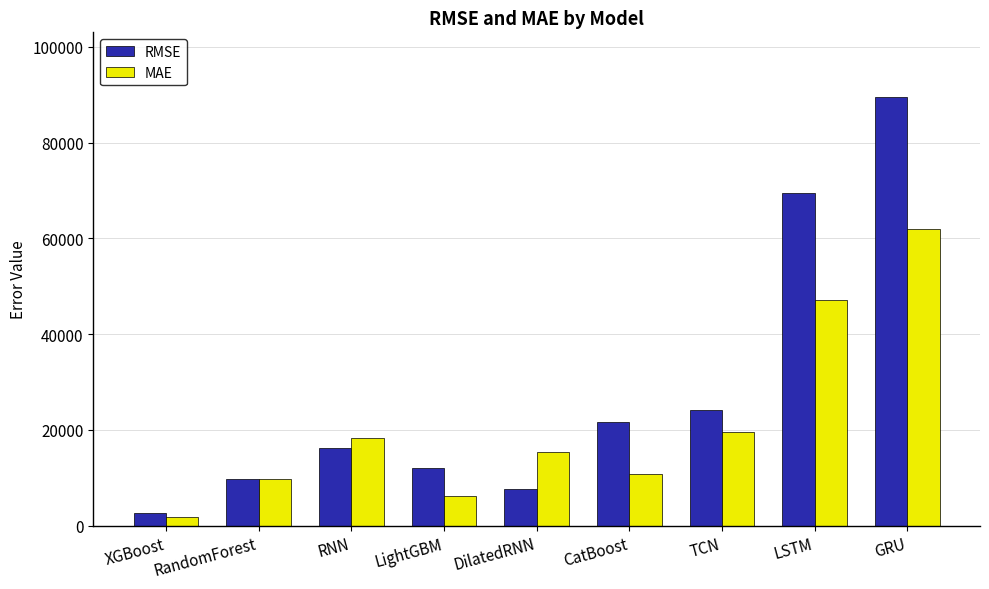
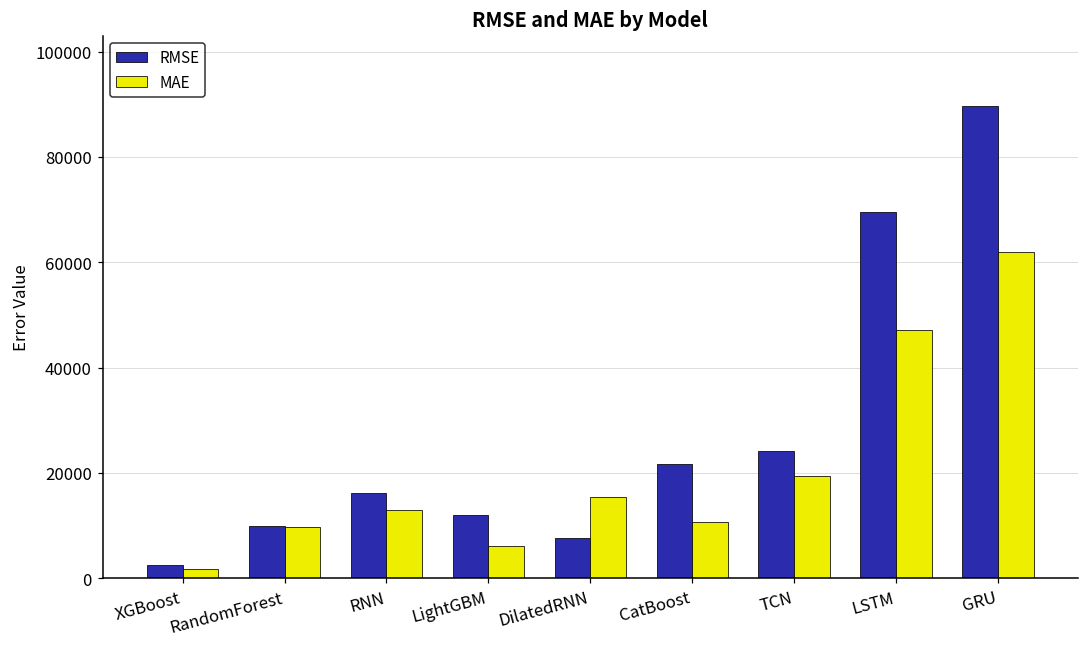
  {
    "RMSE": {
      "XGBoost": 3000,
      "RandomForest": 10000,
      "RNN": 16000,
      "LightGBM": 12000,
      "DilatedRNN": 8000,
      "CatBoost": 22000,
      "TCN": 24000,
      "LSTM": 70000,
      "GRU": 90000
    },
    "MAE": {
      "XGBoost": 2000,
      "RandomForest": 10000,
-     "RNN": 18000,
+     "RNN": 13000,
      "LightGBM": 6000,
      "DilatedRNN": 15000,
      "CatBoost": 11000,
      "TCN": 20000,
      "LSTM": 47000,
      "GRU": 62000
    }
  }
